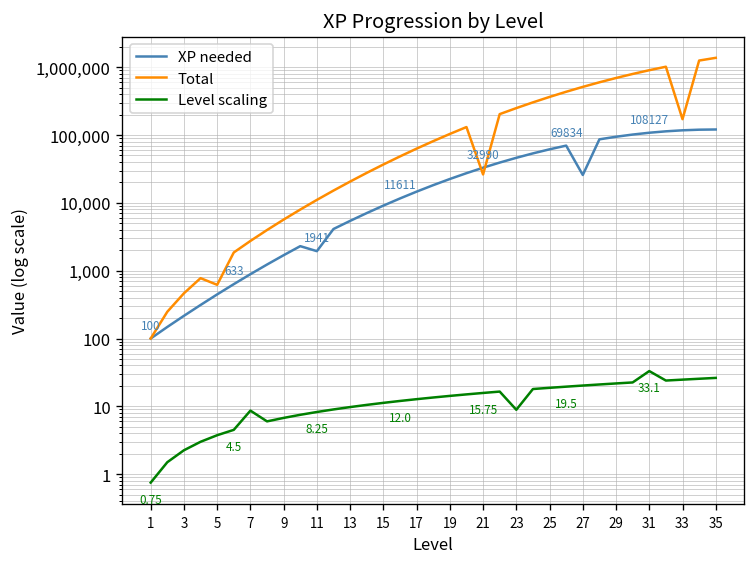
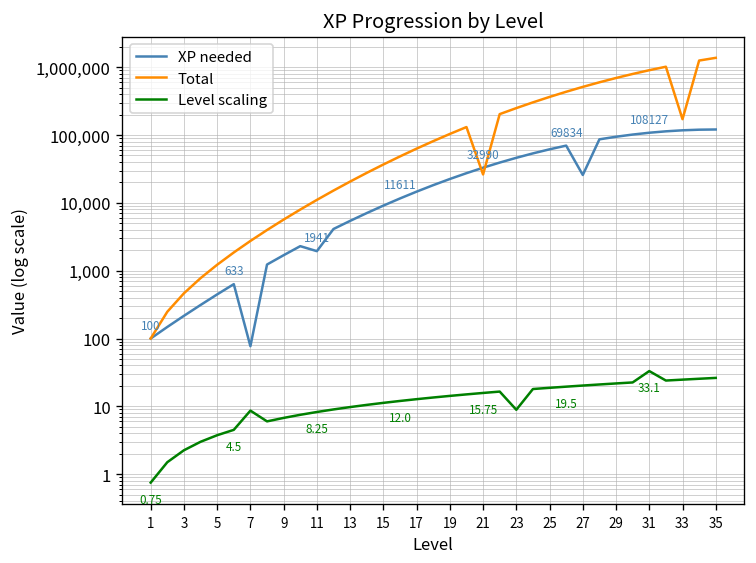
  {
    "XP needed": {
      "3": "220",
      "5": "400",
-     "7": "900",
+     "7": "80",
      "9": "1,700",
      "13": "5,000",
      "15": "9,000",
      "19": "22,000",
      "23": "50,000",
      "25": "60,000",
      "27": "30,000",
      "29": "90,000",
      "33": "120,000",
      "35": "120,000"
    },
    "Total": {
      "3": "500",
-     "5": "600",
+     "5": "1,200",
      "7": "3,000",
      "9": "6,000",
      "11": "11,000",
      "13": "21,000",
      "15": "40,000",
      "17": "60,000",
      "19": "100,000",
      "21": "30,000",
      "23": "200,000",
      "25": "400,000",
      "27": "500,000",
      "29": "700,000",
      "31": "900,000",
      "33": "170,000",
      "35": "1,400,000"
    },
    "Level scaling": {
      "1": "0.75",
      "11": "8.25",
      "21": "15.75",
      "31": "33.1"
    }
  }
